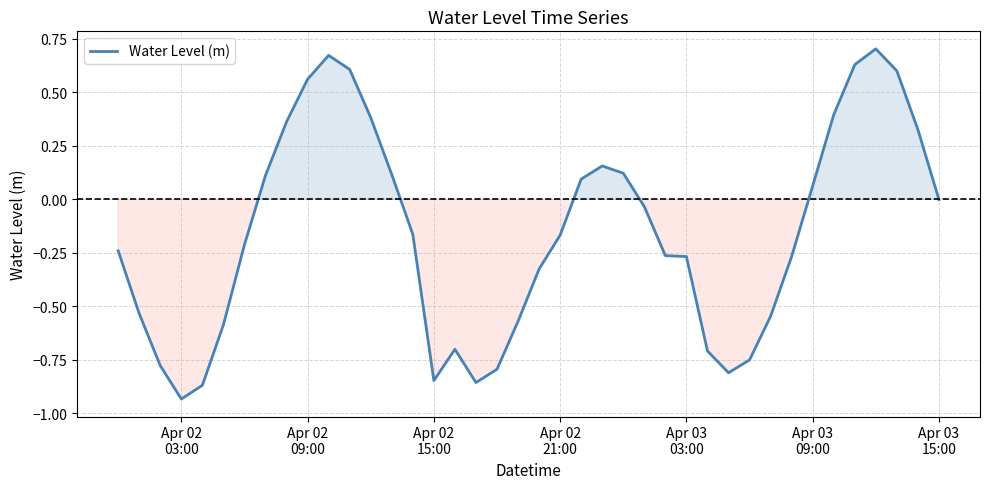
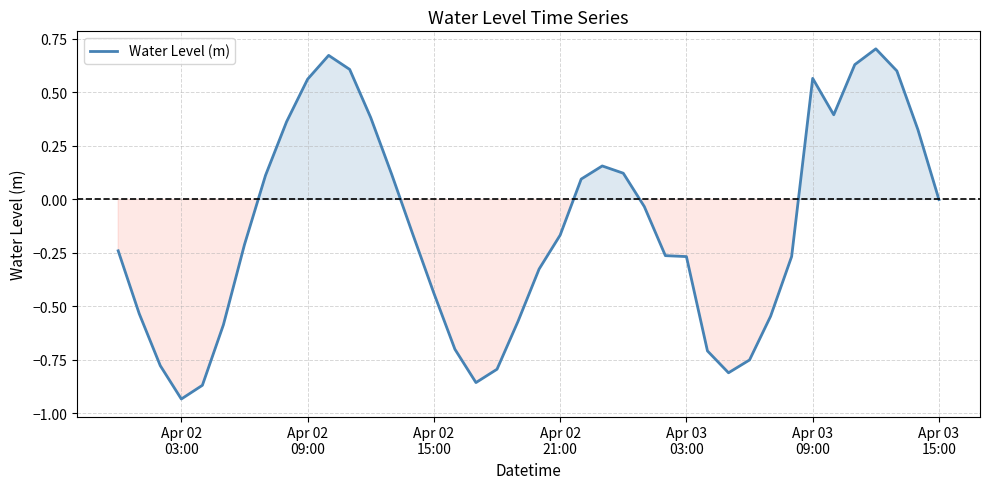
  {
    "Apr 02 03:00": -0.93,
    "Apr 02 09:00": 0.56,
-   "Apr 02 15:00": -0.85,
+   "Apr 02 15:00": -0.44,
    "Apr 02 21:00": -0.17,
    "Apr 03 03:00": -0.27,
-   "Apr 03 09:00": 0.06,
+   "Apr 03 09:00": 0.57,
    "Apr 03 15:00": 0.00
  }
